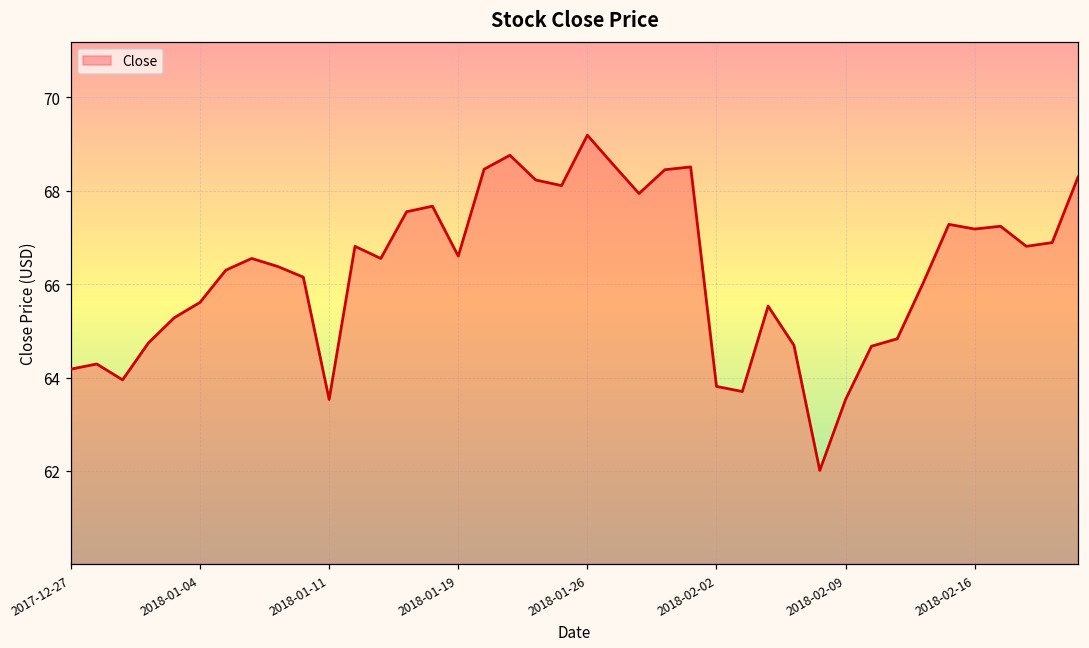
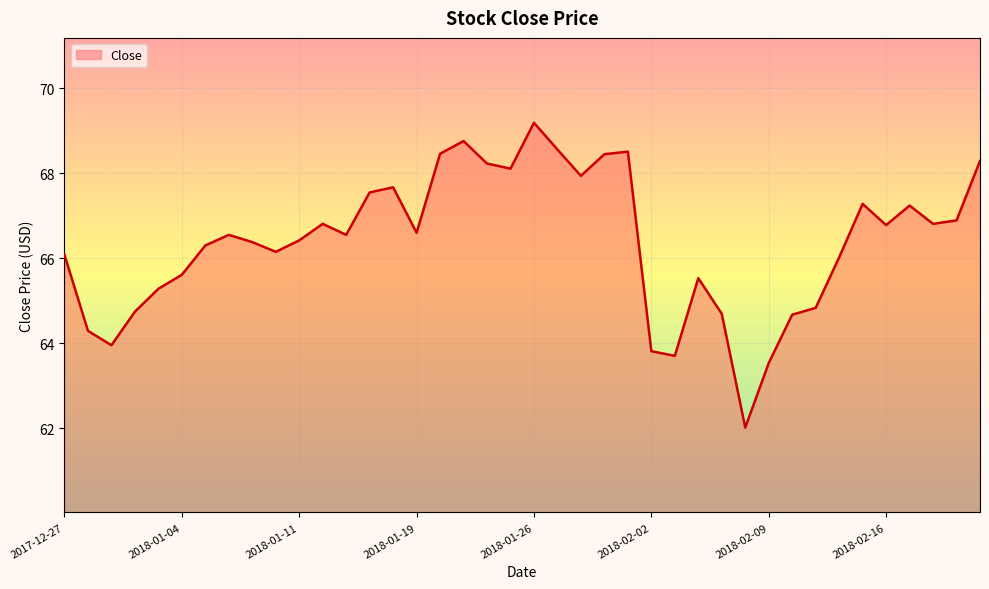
  {
-   "2017-12-27": 64.2,
+   "2017-12-27": 66.1,
    "2018-01-04": 65.6,
-   "2018-01-11": 63.5,
+   "2018-01-11": 66.4,
    "2018-01-19": 66.6,
    "2018-01-26": 69.2,
    "2018-02-02": 63.8,
    "2018-02-09": 63.5,
-   "2018-02-16": 67.2
+   "2018-02-16": 66.8
  }
